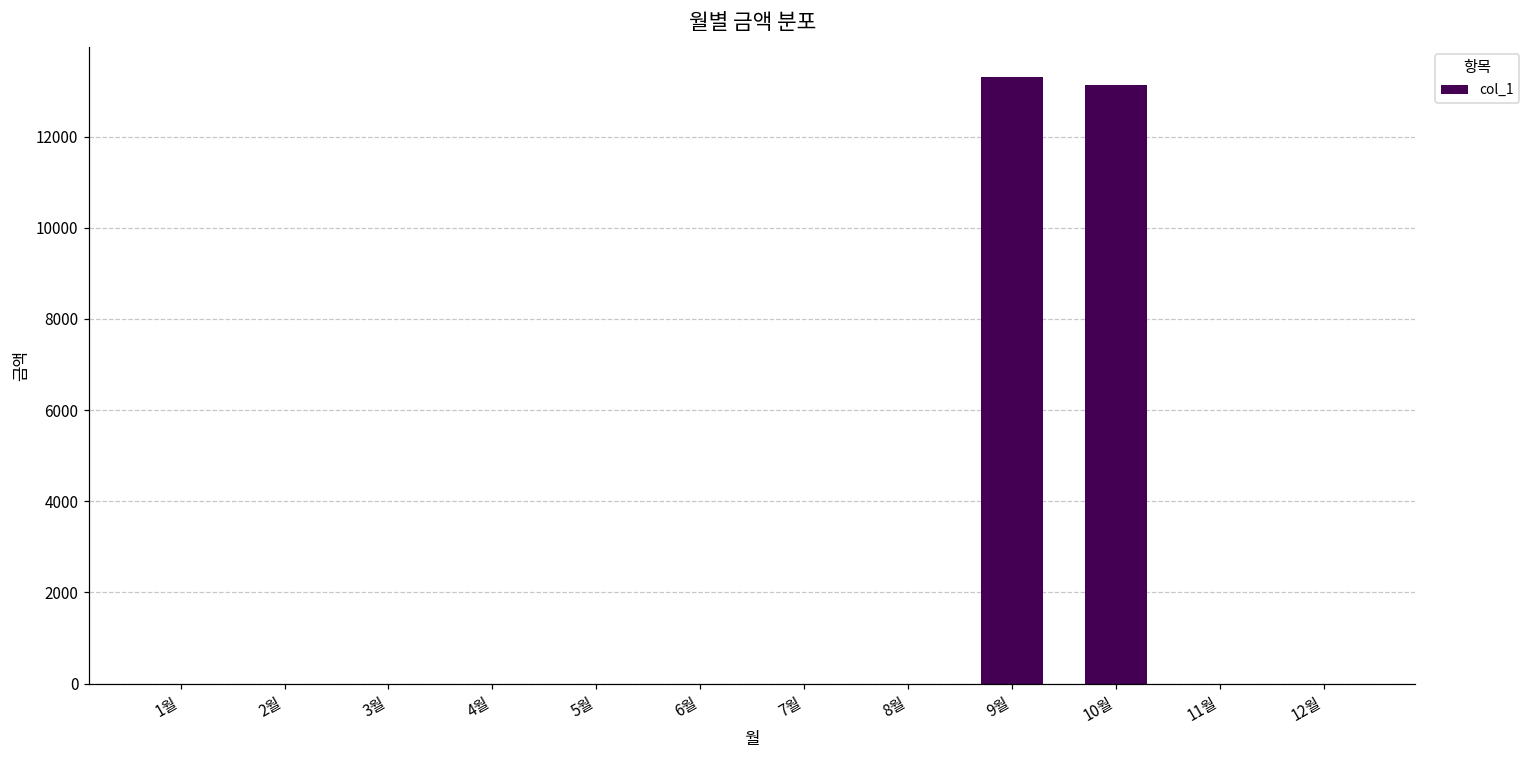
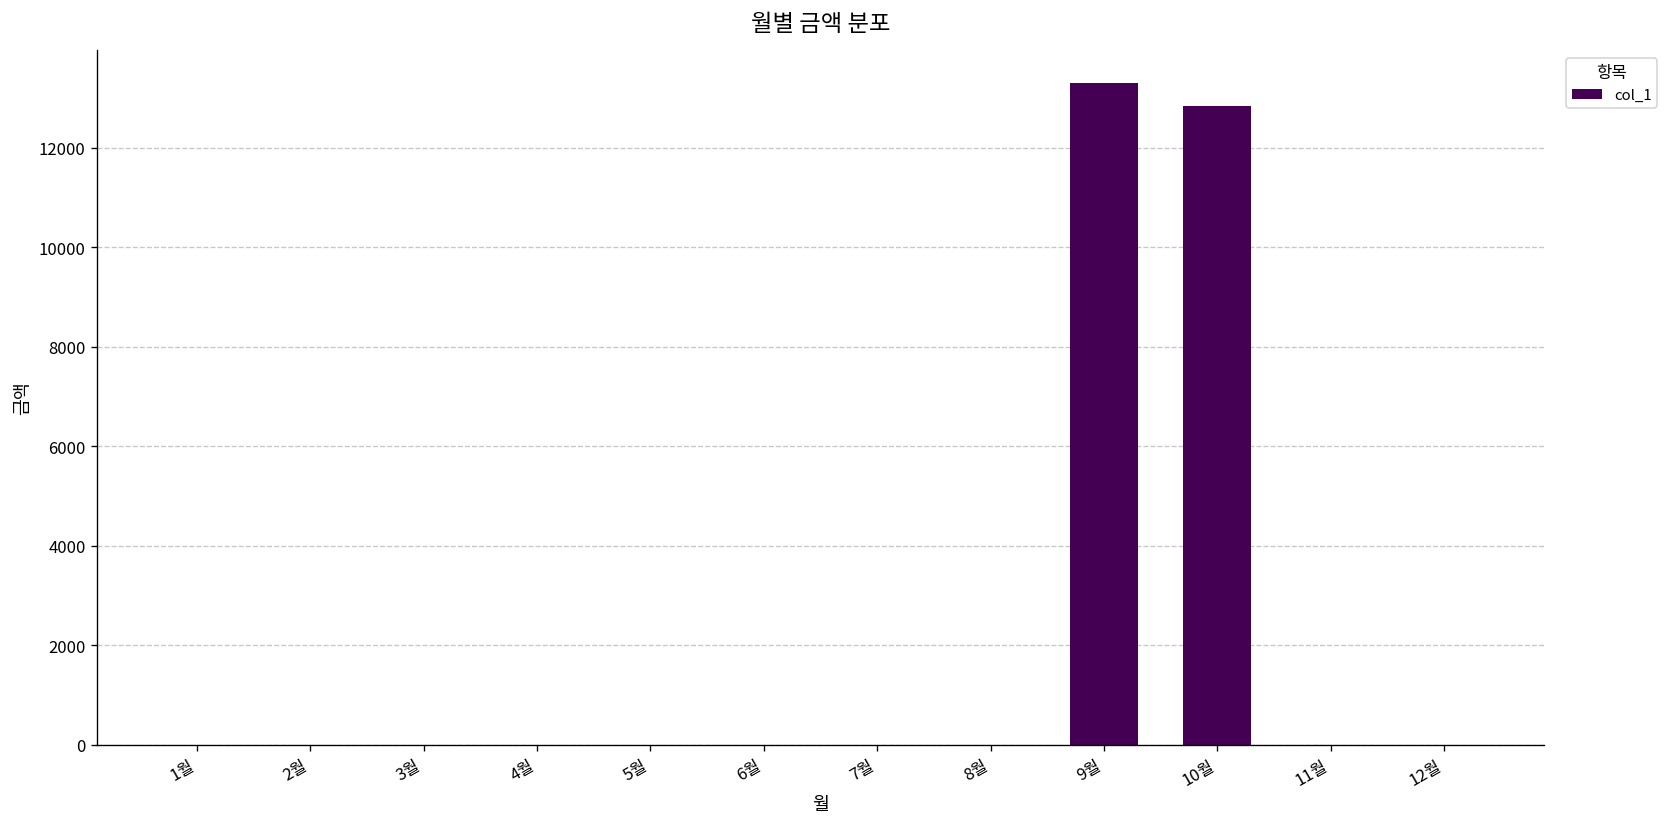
  {
    "1월": 0,
    "2월": 0,
    "3월": 0,
    "4월": 0,
    "5월": 0,
    "6월": 0,
    "7월": 0,
    "8월": 0,
    "9월": 13300,
-   "10월": 13100,
+   "10월": 12800,
    "11월": 0,
    "12월": 0
  }
